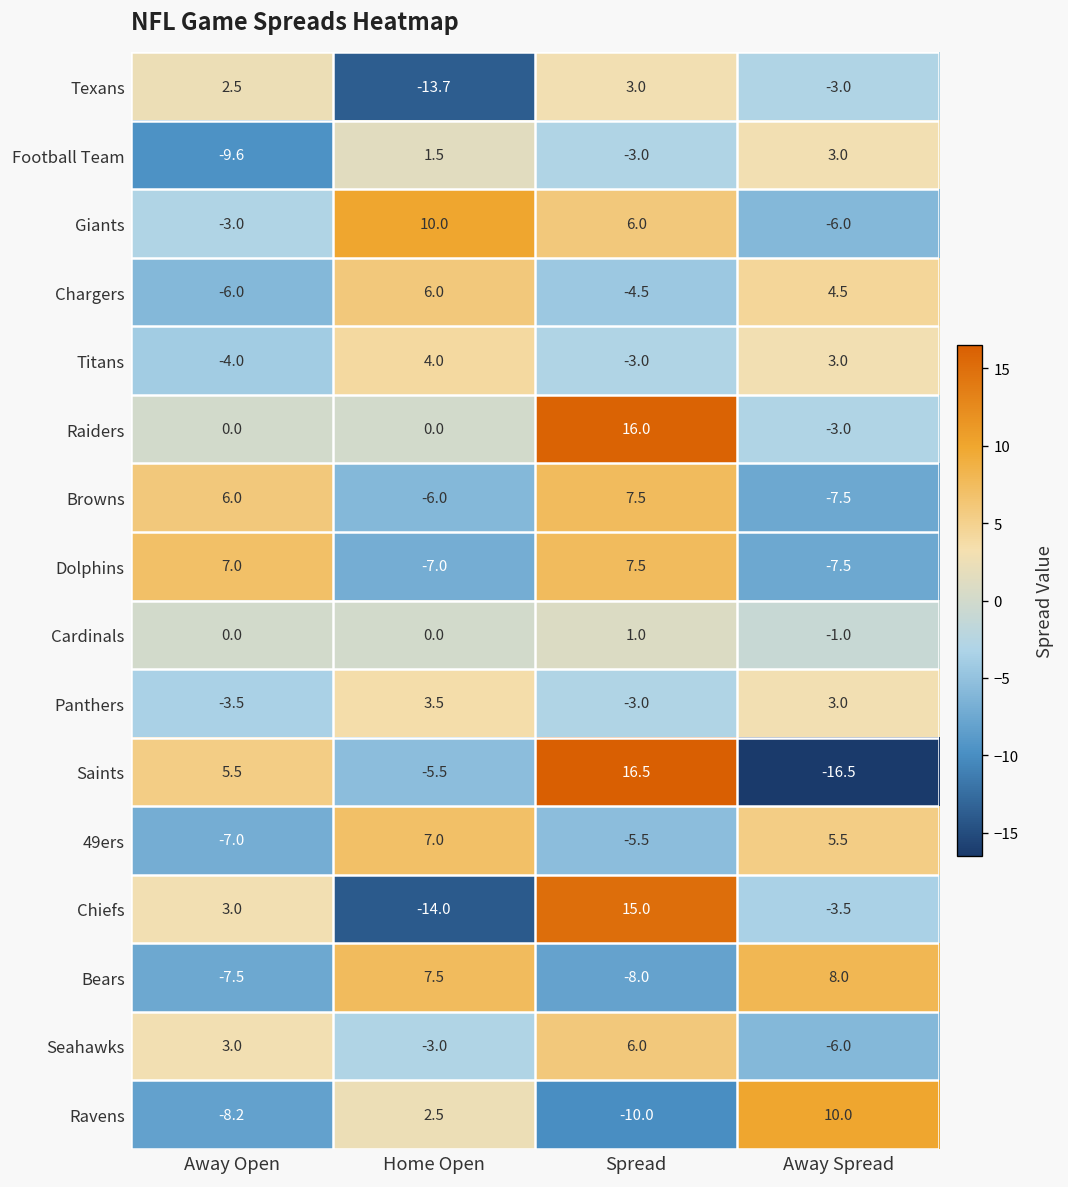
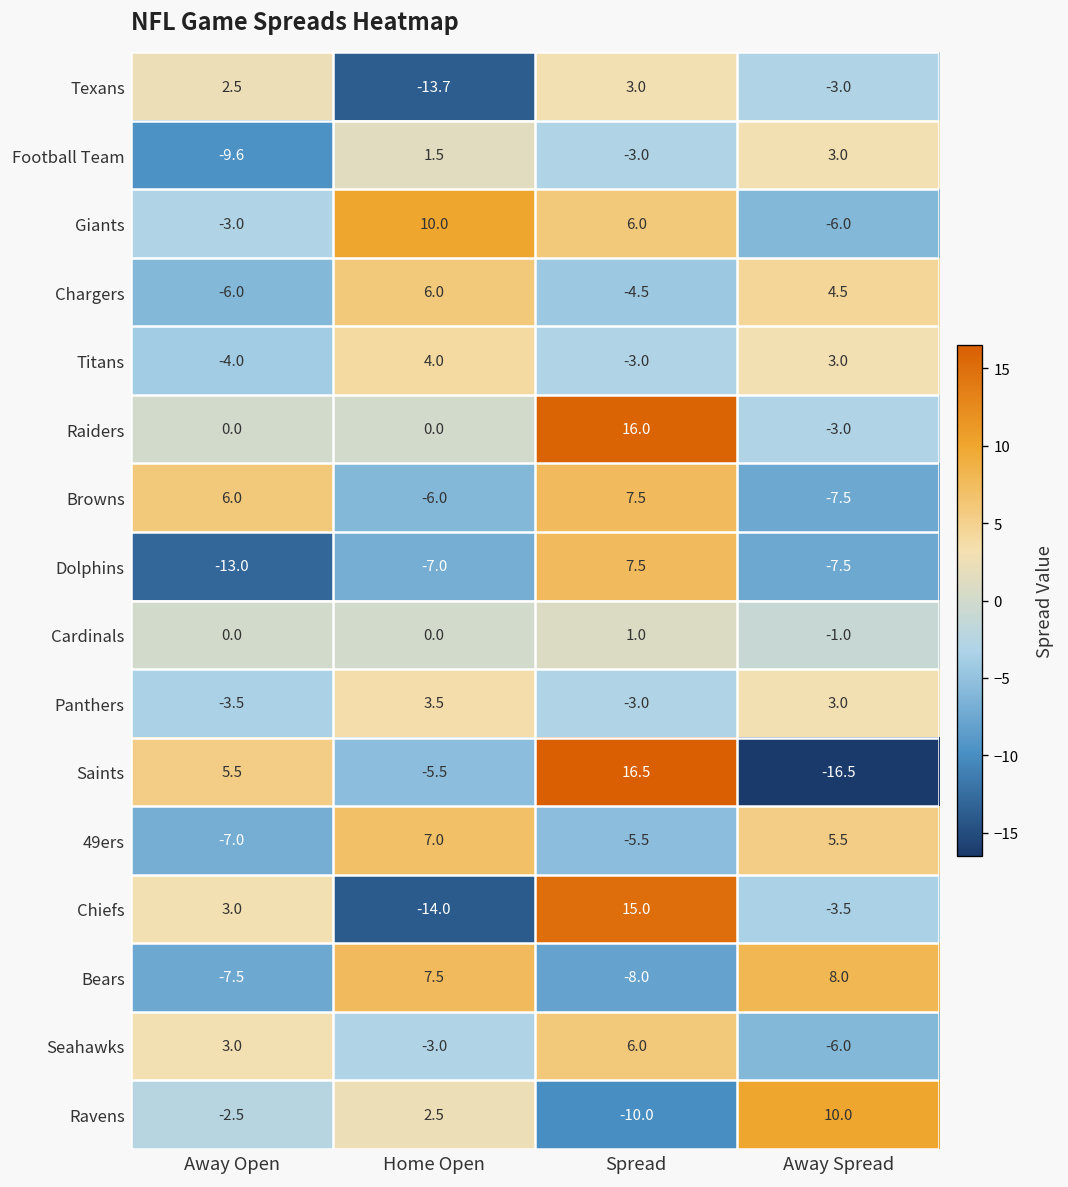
  {
    "Texans": {
      "Away Open": 2.5,
      "Home Open": -13.7,
      "Spread": 3.0,
      "Away Spread": -3.0
    },
    "Football Team": {
      "Away Open": -9.6,
      "Home Open": 1.5,
      "Spread": -3.0,
      "Away Spread": 3.0
    },
    "Giants": {
      "Away Open": -3.0,
      "Home Open": 10.0,
      "Spread": 6.0,
      "Away Spread": -6.0
    },
    "Chargers": {
      "Away Open": -6.0,
      "Home Open": 6.0,
      "Spread": -4.5,
      "Away Spread": 4.5
    },
    "Titans": {
      "Away Open": -4.0,
      "Home Open": 4.0,
      "Spread": -3.0,
      "Away Spread": 3.0
    },
    "Raiders": {
      "Away Open": 0.0,
      "Home Open": 0.0,
      "Spread": 16.0,
      "Away Spread": -3.0
    },
    "Browns": {
      "Away Open": 6.0,
      "Home Open": -6.0,
      "Spread": 7.5,
      "Away Spread": -7.5
    },
    "Dolphins": {
-     "Away Open": 7.0,
+     "Away Open": -13.0,
      "Home Open": -7.0,
      "Spread": 7.5,
      "Away Spread": -7.5
    },
    "Cardinals": {
      "Away Open": 0.0,
      "Home Open": 0.0,
      "Spread": 1.0,
      "Away Spread": -1.0
    },
    "Panthers": {
      "Away Open": -3.5,
      "Home Open": 3.5,
      "Spread": -3.0,
      "Away Spread": 3.0
    },
    "Saints": {
      "Away Open": 5.5,
      "Home Open": -5.5,
      "Spread": 16.5,
      "Away Spread": -16.5
    },
    "49ers": {
      "Away Open": -7.0,
      "Home Open": 7.0,
      "Spread": -5.5,
      "Away Spread": 5.5
    },
    "Chiefs": {
      "Away Open": 3.0,
      "Home Open": -14.0,
      "Spread": 15.0,
      "Away Spread": -3.5
    },
    "Bears": {
      "Away Open": -7.5,
      "Home Open": 7.5,
      "Spread": -8.0,
      "Away Spread": 8.0
    },
    "Seahawks": {
      "Away Open": 3.0,
      "Home Open": -3.0,
      "Spread": 6.0,
      "Away Spread": -6.0
    },
    "Ravens": {
-     "Away Open": -8.2,
+     "Away Open": -2.5,
      "Home Open": 2.5,
      "Spread": -10.0,
      "Away Spread": 10.0
    }
  }
